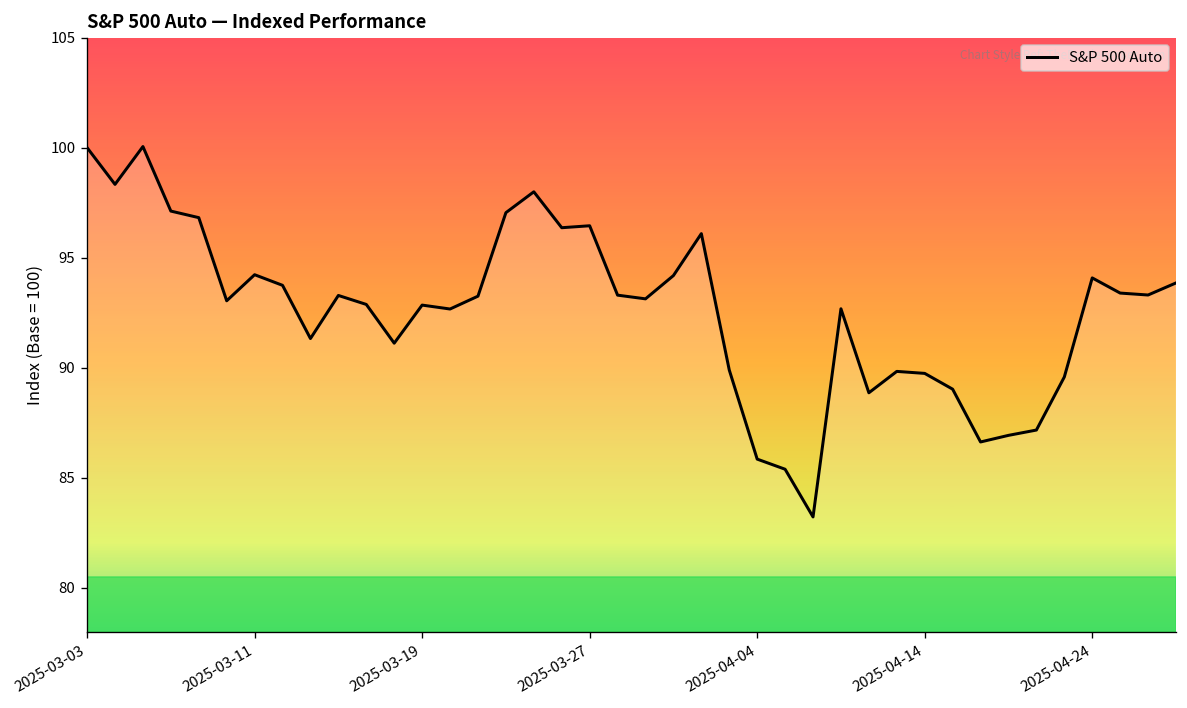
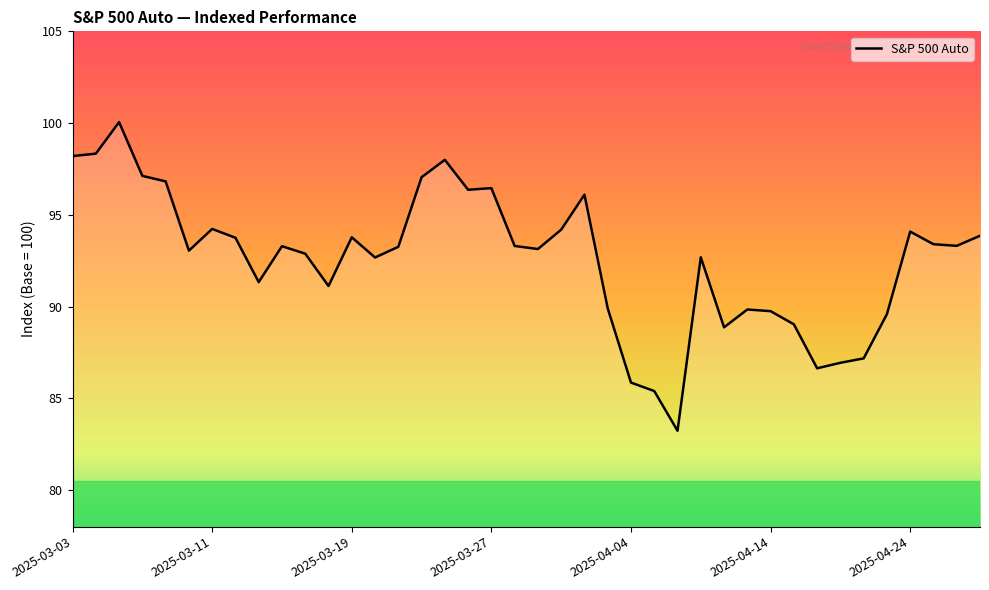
  {
-   "2025-03-03": 100.0,
+   "2025-03-03": 98.2,
    "2025-03-11": 94.2,
-   "2025-03-19": 92.8,
+   "2025-03-19": 93.8,
    "2025-03-27": 96.5,
    "2025-04-04": 85.9,
    "2025-04-14": 89.7,
    "2025-04-24": 94.1
  }
